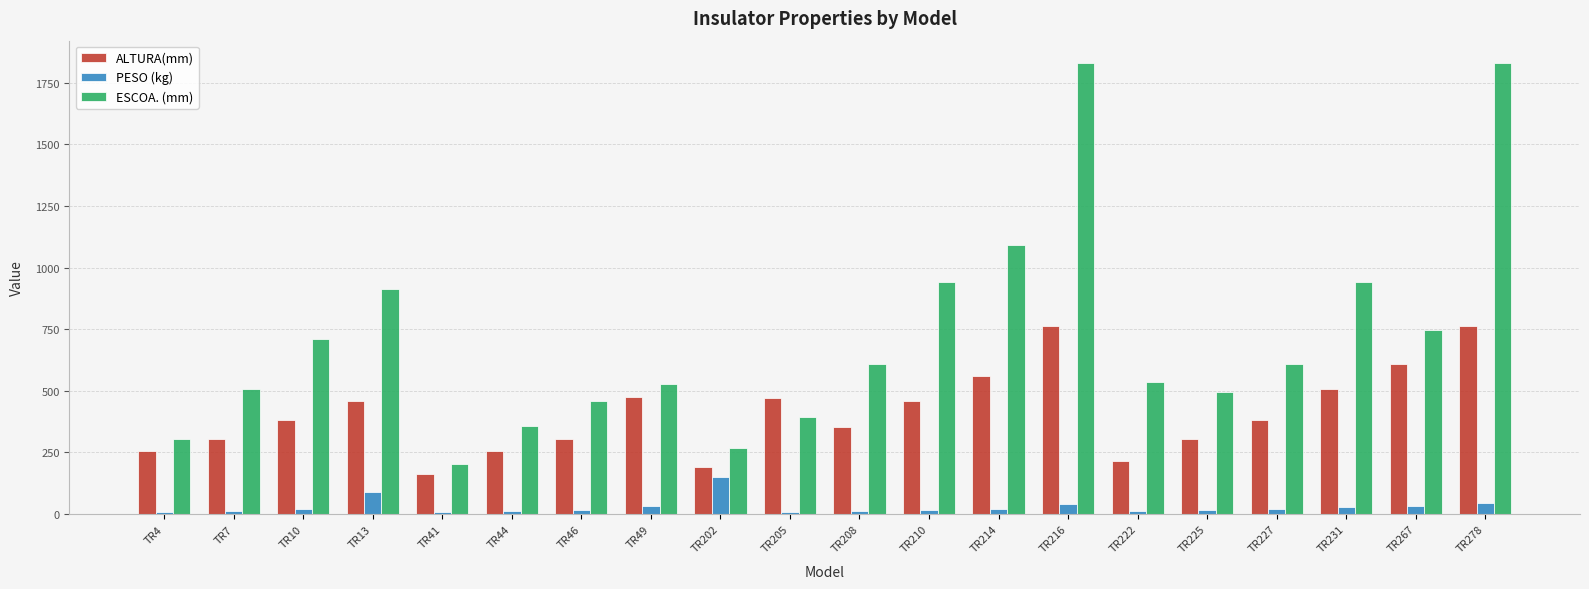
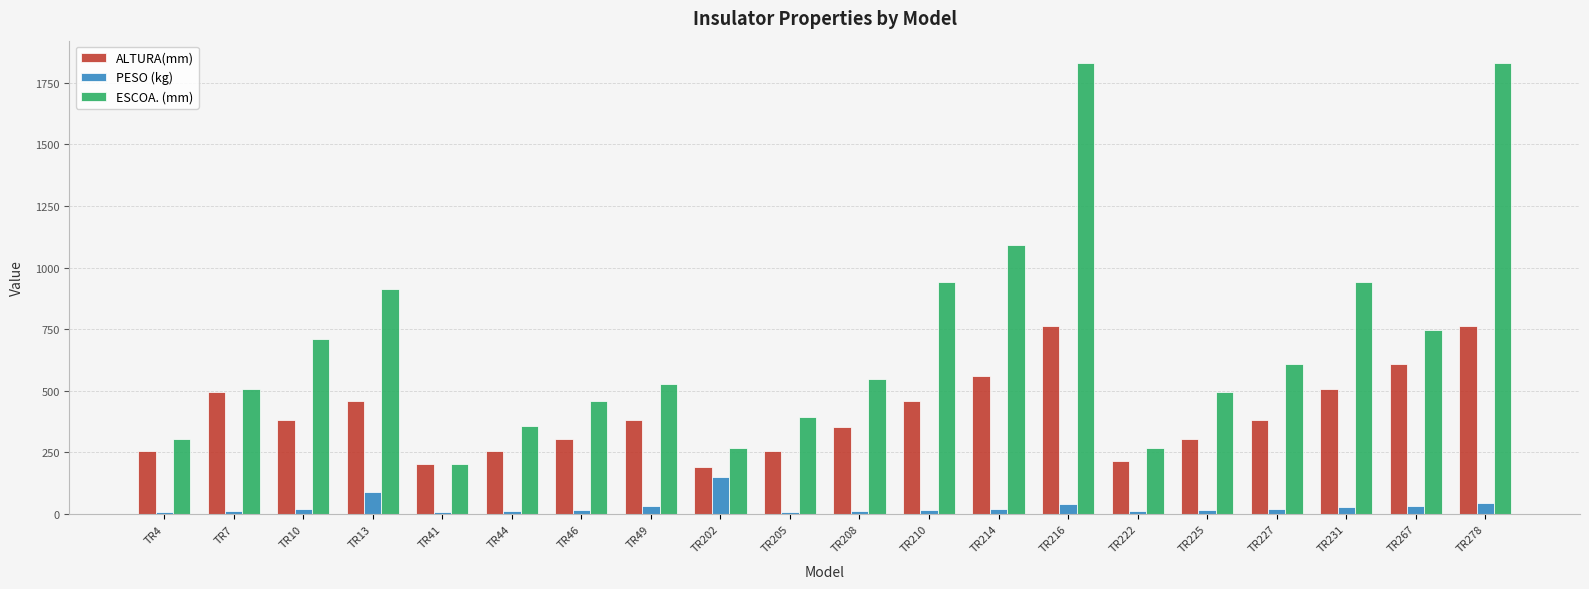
  {
    "ALTURA(mm)": {
      "TR4": 250,
-     "TR7": 310,
+     "TR7": 500,
      "TR10": 380,
      "TR13": 460,
-     "TR41": 160,
+     "TR41": 200,
      "TR44": 250,
      "TR46": 310,
-     "TR49": 470,
+     "TR49": 380,
      "TR202": 190,
-     "TR205": 470,
+     "TR205": 250,
      "TR208": 360,
      "TR210": 460,
      "TR214": 560,
      "TR216": 760,
      "TR222": 220,
      "TR225": 310,
      "TR227": 380,
      "TR231": 510,
      "TR267": 610,
      "TR278": 760
    },
    "PESO (kg)": {
      "TR7": 10,
      "TR10": 20,
      "TR13": 90,
      "TR44": 10,
      "TR46": 20,
      "TR49": 30,
      "TR202": 150,
      "TR208": 10,
      "TR210": 20,
      "TR214": 20,
      "TR216": 40,
      "TR222": 10,
      "TR225": 20,
      "TR227": 20,
      "TR231": 30,
      "TR267": 30,
      "TR278": 50
    },
    "ESCOA. (mm)": {
      "TR4": 310,
      "TR7": 510,
      "TR10": 710,
      "TR13": 910,
      "TR41": 200,
      "TR44": 360,
      "TR46": 460,
      "TR49": 530,
      "TR202": 270,
      "TR205": 390,
-     "TR208": 610,
+     "TR208": 550,
      "TR210": 940,
      "TR214": 1090,
      "TR216": 1830,
-     "TR222": 540,
+     "TR222": 270,
      "TR225": 490,
      "TR227": 610,
      "TR231": 940,
      "TR267": 750,
      "TR278": 1830
    }
  }
